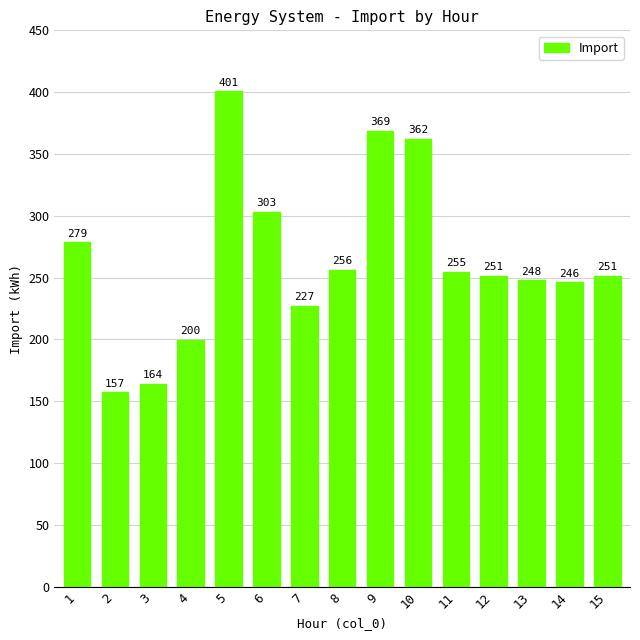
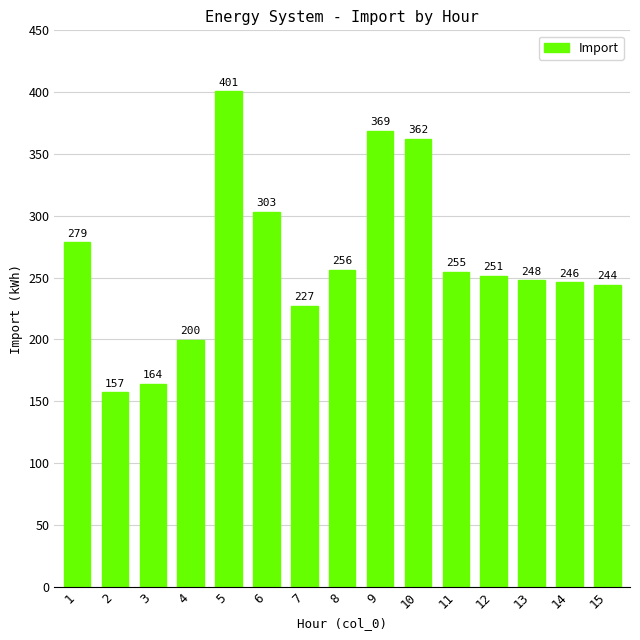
  {
    "1": 279,
    "2": 157,
    "3": 164,
    "4": 200,
    "5": 401,
    "6": 303,
    "7": 227,
    "8": 256,
    "9": 369,
    "10": 362,
    "11": 255,
    "12": 251,
    "13": 248,
    "14": 246,
-   "15": 251
+   "15": 244
  }
